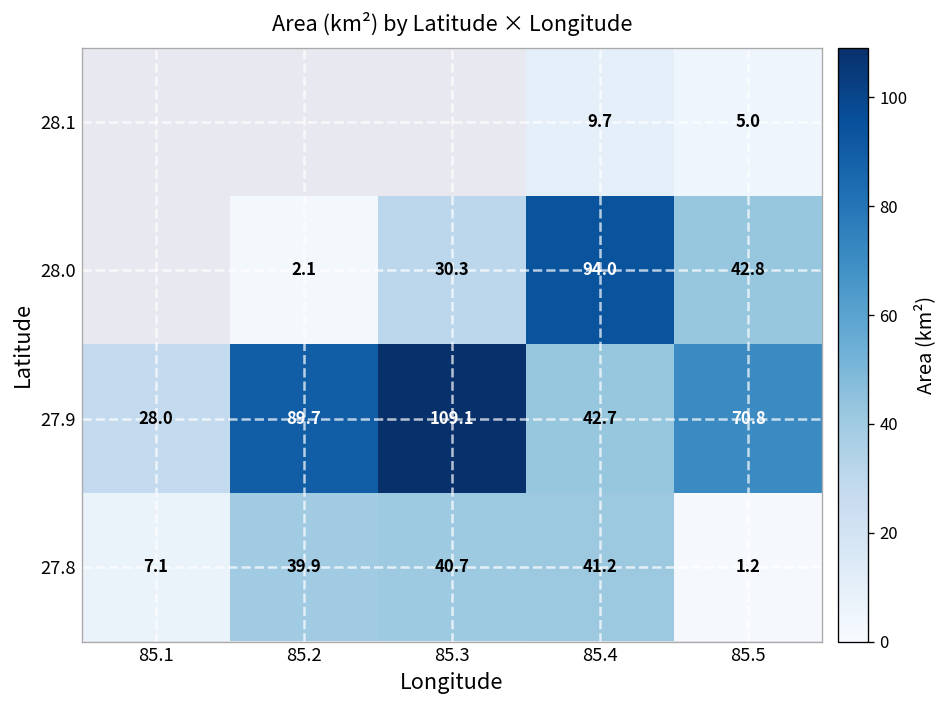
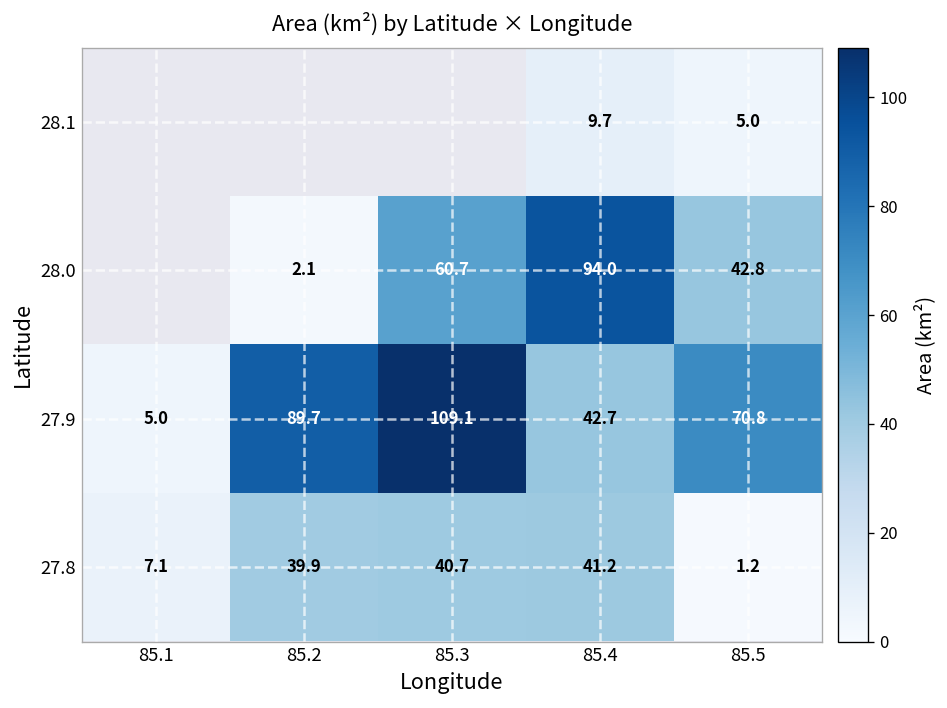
  {
    "28.1": {
      "85.4": 9.7,
      "85.5": 5.0
    },
    "28.0": {
      "85.2": 2.1,
-     "85.3": 30.3,
+     "85.3": 60.7,
      "85.4": 94.0,
      "85.5": 42.8
    },
    "27.9": {
-     "85.1": 28.0,
+     "85.1": 5.0,
      "85.2": 89.7,
      "85.3": 109.1,
      "85.4": 42.7,
      "85.5": 70.8
    },
    "27.8": {
      "85.1": 7.1,
      "85.2": 39.9,
      "85.3": 40.7,
      "85.4": 41.2,
      "85.5": 1.2
    }
  }
